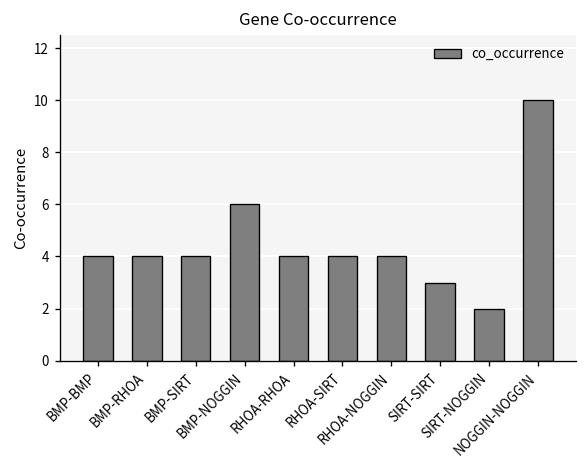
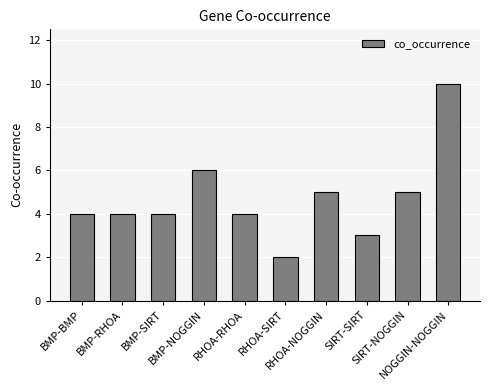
  {
    "BMP-BMP": 4,
    "BMP-RHOA": 4,
    "BMP-SIRT": 4,
    "BMP-NOGGIN": 6,
    "RHOA-RHOA": 4,
-   "RHOA-SIRT": 4,
-   "RHOA-NOGGIN": 4,
+   "RHOA-SIRT": 2,
+   "RHOA-NOGGIN": 5,
    "SIRT-SIRT": 3,
-   "SIRT-NOGGIN": 2,
+   "SIRT-NOGGIN": 5,
    "NOGGIN-NOGGIN": 10
  }
